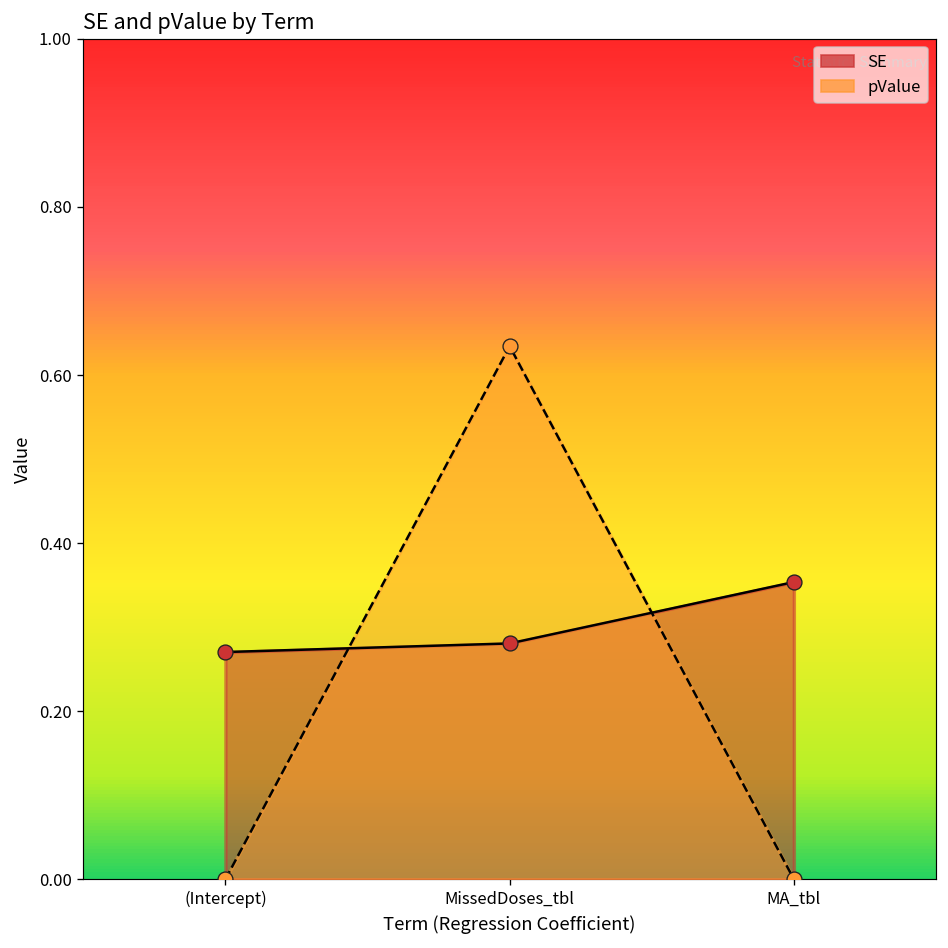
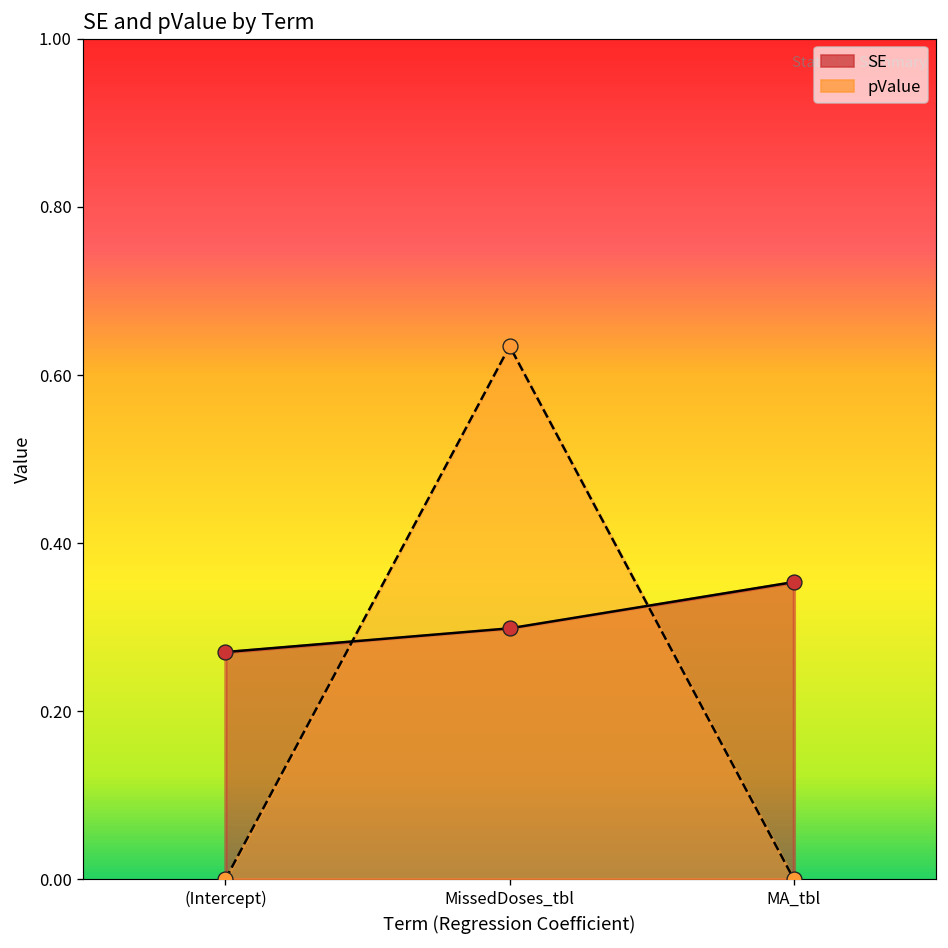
  {
    "SE": {
      "(Intercept)": 0.27,
-     "MissedDoses_tbl": 0.28,
+     "MissedDoses_tbl": 0.30,
      "MA_tbl": 0.35
    },
    "pValue": {
      "(Intercept)": 0.00,
      "MissedDoses_tbl": 0.63,
      "MA_tbl": 0.00
    }
  }
